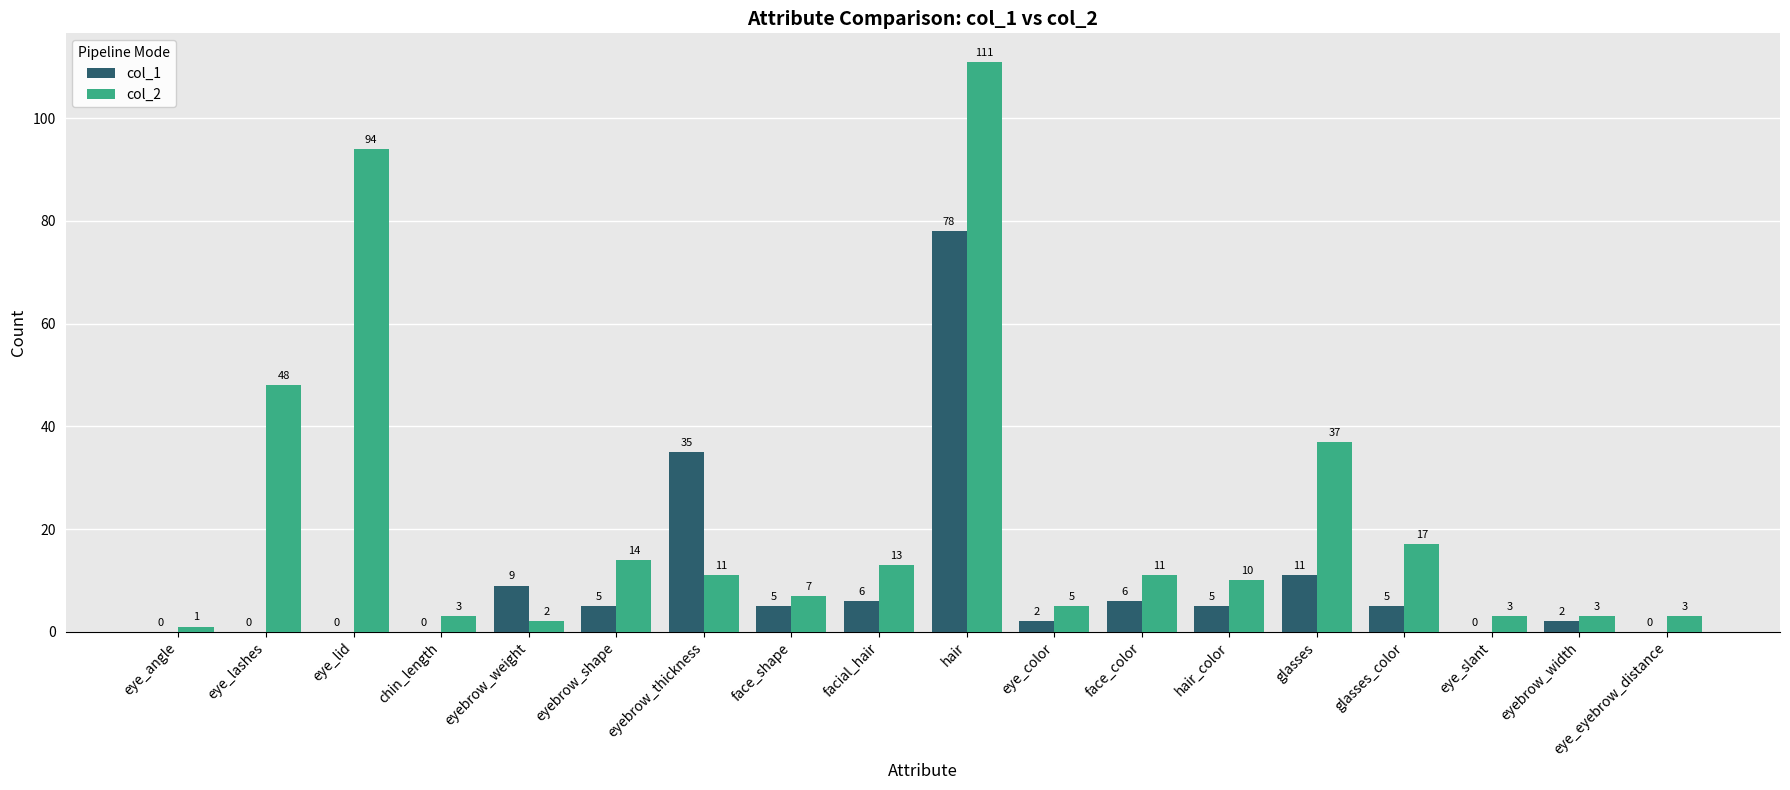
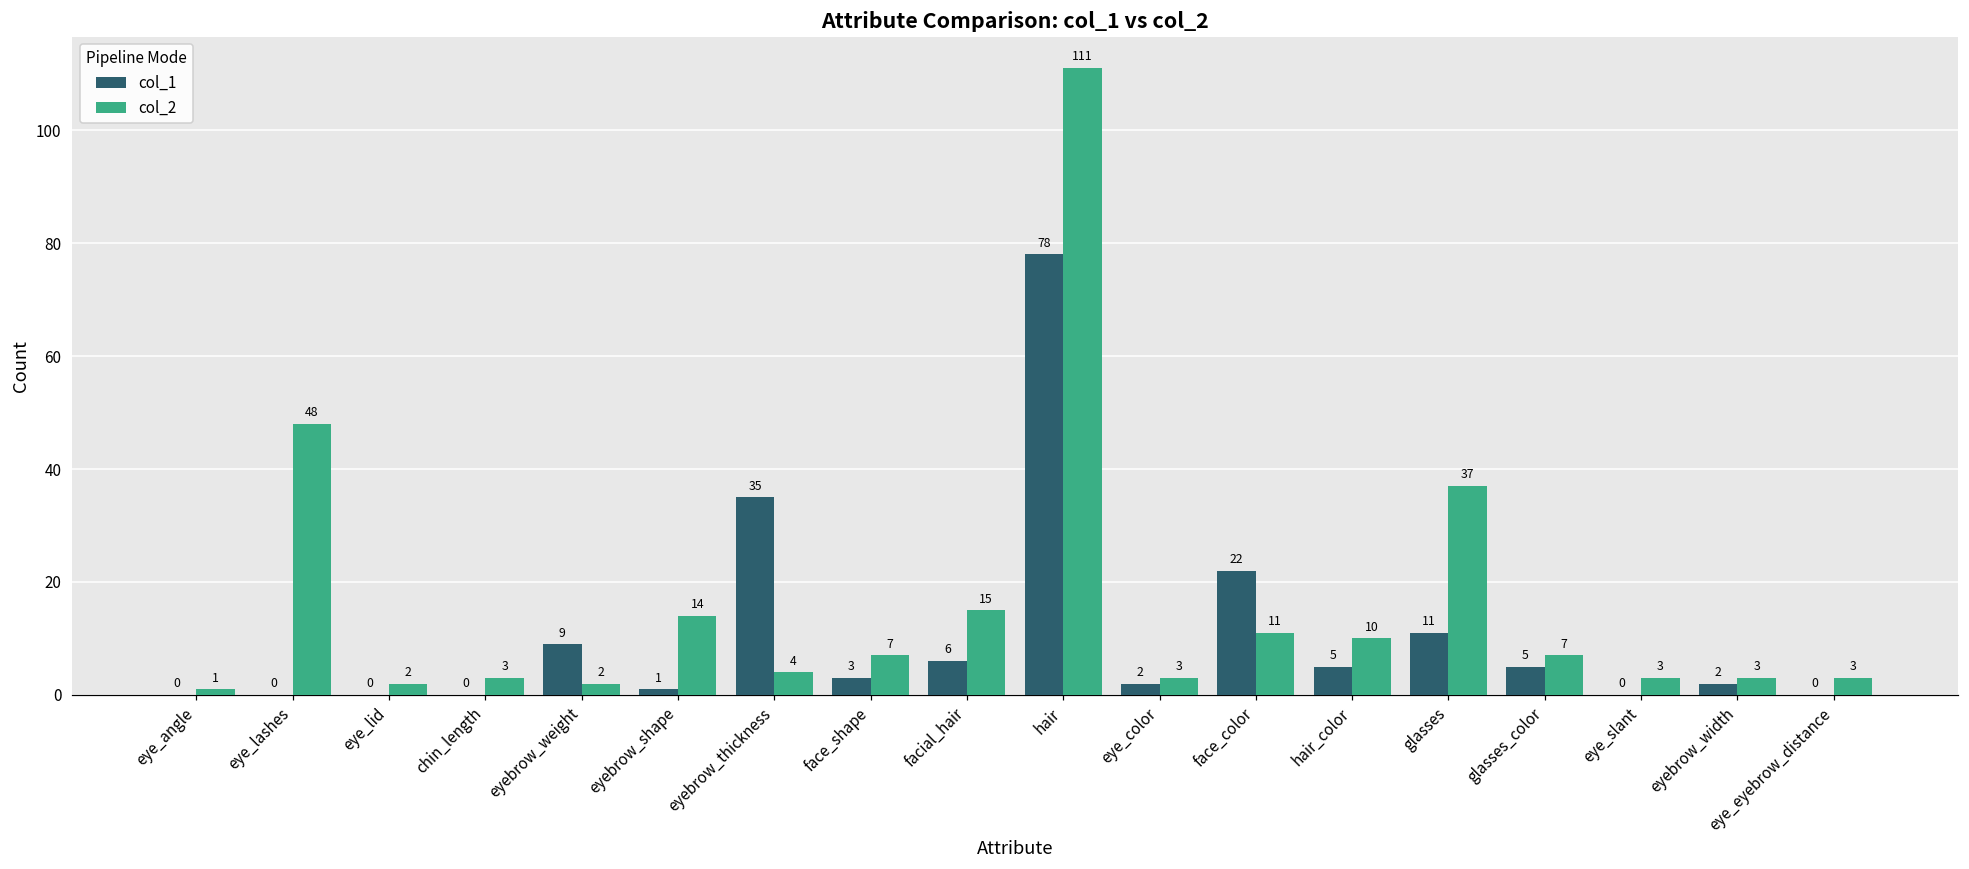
  {
    "col_1": {
      "eye_angle": 0,
      "eye_lashes": 0,
      "eye_lid": 0,
      "chin_length": 0,
      "eyebrow_weight": 9,
-     "eyebrow_shape": 5,
+     "eyebrow_shape": 1,
      "eyebrow_thickness": 35,
-     "face_shape": 5,
+     "face_shape": 3,
      "facial_hair": 6,
      "hair": 78,
      "eye_color": 2,
-     "face_color": 6,
+     "face_color": 22,
      "hair_color": 5,
      "glasses": 11,
      "glasses_color": 5,
      "eye_slant": 0,
      "eyebrow_width": 2,
      "eye_eyebrow_distance": 0
    },
    "col_2": {
      "eye_angle": 1,
      "eye_lashes": 48,
-     "eye_lid": 94,
+     "eye_lid": 2,
      "chin_length": 3,
      "eyebrow_weight": 2,
      "eyebrow_shape": 14,
-     "eyebrow_thickness": 11,
+     "eyebrow_thickness": 4,
      "face_shape": 7,
-     "facial_hair": 13,
+     "facial_hair": 15,
      "hair": 111,
-     "eye_color": 5,
+     "eye_color": 3,
      "face_color": 11,
      "hair_color": 10,
      "glasses": 37,
-     "glasses_color": 17,
+     "glasses_color": 7,
      "eye_slant": 3,
      "eyebrow_width": 3,
      "eye_eyebrow_distance": 3
    }
  }
